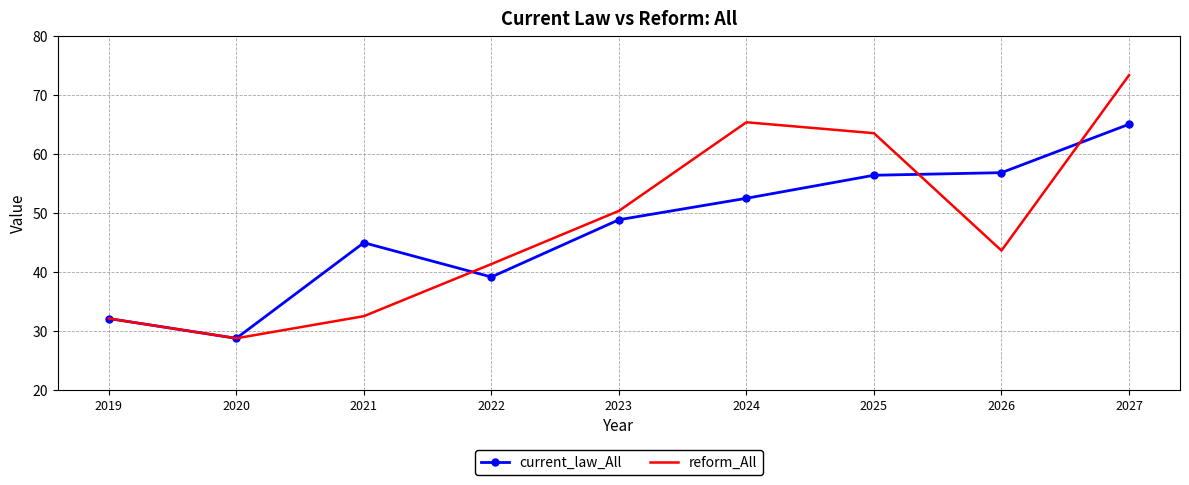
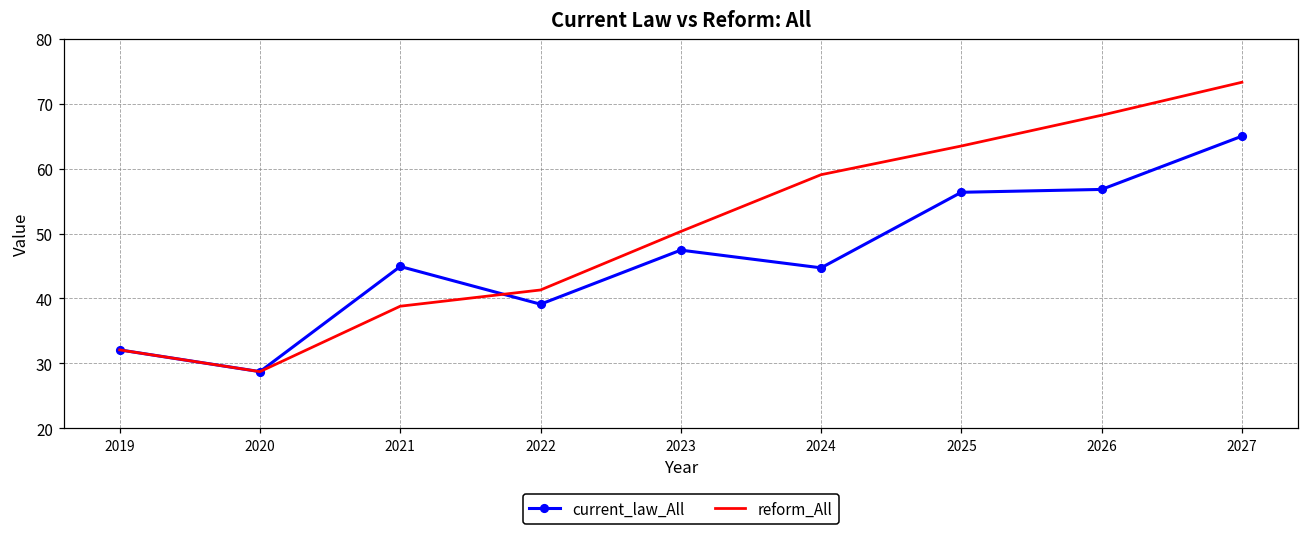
  {
    "current_law_All": {
      "2021": 45,
      "2022": 39,
-     "2023": 49,
-     "2024": 52,
+     "2023": 47,
+     "2024": 45,
      "2025": 56,
      "2026": 57,
      "2027": 65
    },
    "reform_All": {
-     "2021": 32,
+     "2021": 39,
      "2022": 41,
      "2023": 50,
-     "2024": 65,
+     "2024": 59,
      "2025": 63,
-     "2026": 44,
+     "2026": 68,
      "2027": 73
    }
  }
